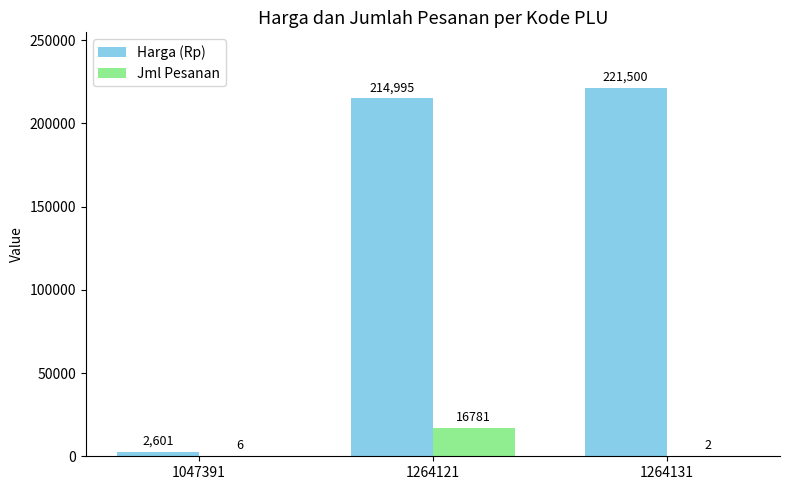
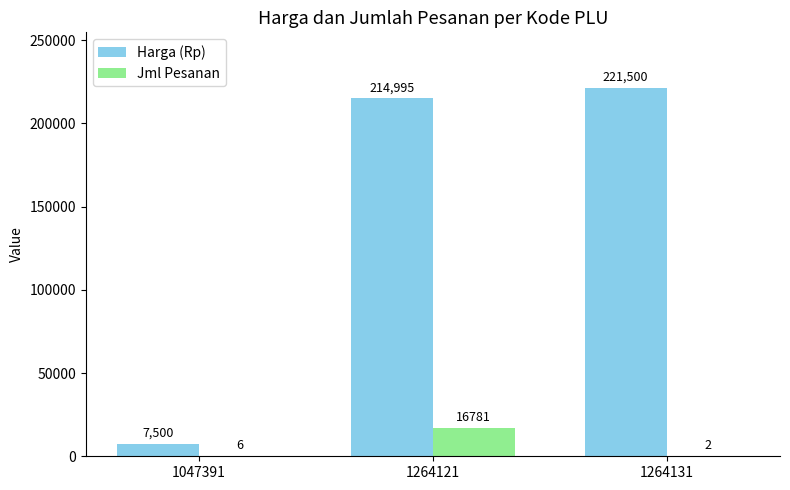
  {
    "Harga (Rp)": {
-     "1047391": "2,601",
+     "1047391": "7,500",
      "1264121": "214,995",
      "1264131": "221,500"
    },
    "Jml Pesanan": {
      "1047391": "6",
      "1264121": "16781",
      "1264131": "2"
    }
  }
